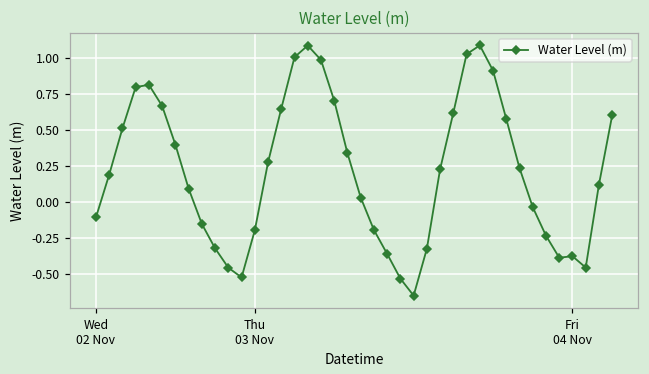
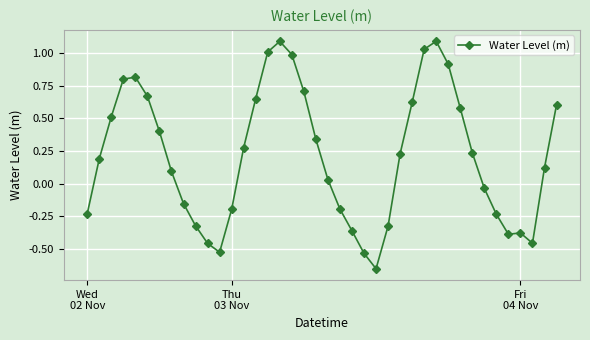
  {
-   "Wed 02 Nov": -0.11,
+   "Wed 02 Nov": -0.23,
    "Thu 03 Nov": -0.20,
    "Fri 04 Nov": -0.38
  }
